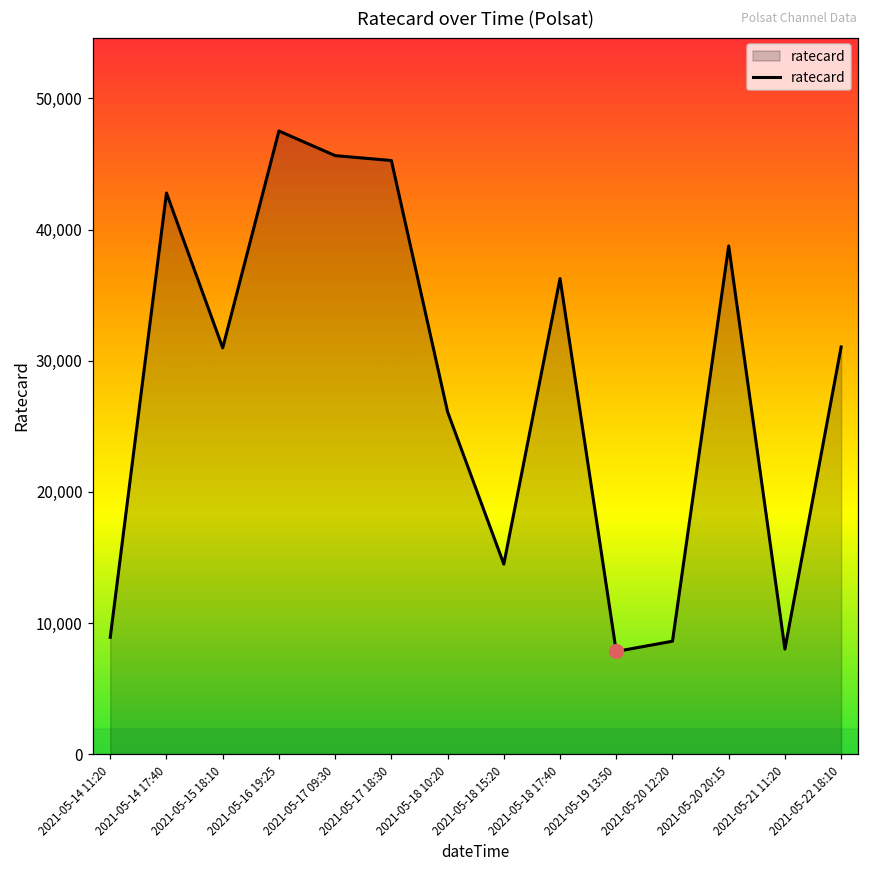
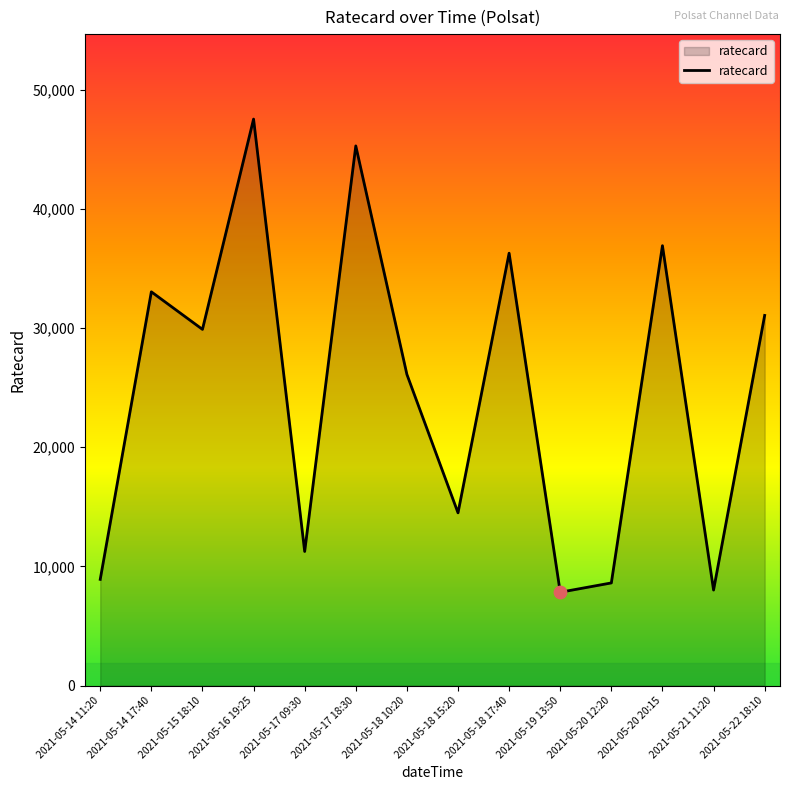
  {
    "ratecard": {
      "2021-05-14 11:20": "8,900",
-     "2021-05-14 17:40": "42,800",
-     "2021-05-15 18:10": "31,000",
+     "2021-05-14 17:40": "33,000",
+     "2021-05-15 18:10": "29,900",
      "2021-05-16 19:25": "47,500",
-     "2021-05-17 09:30": "45,600",
+     "2021-05-17 09:30": "11,300",
      "2021-05-17 18:30": "45,300",
      "2021-05-18 10:20": "26,100",
      "2021-05-18 15:20": "14,500",
      "2021-05-18 17:40": "36,300",
      "2021-05-20 12:20": "8,600",
-     "2021-05-20 20:15": "38,800",
+     "2021-05-20 20:15": "36,900",
      "2021-05-21 11:20": "8,000",
      "2021-05-22 18:10": "31,100"
    }
  }
